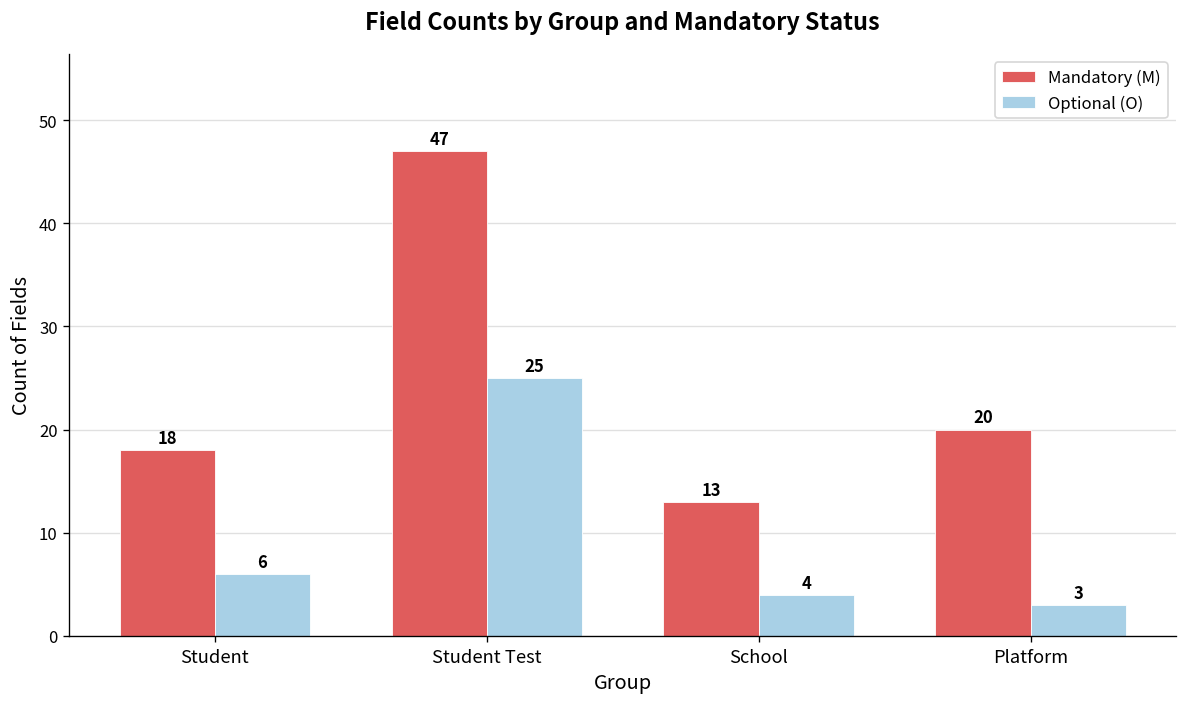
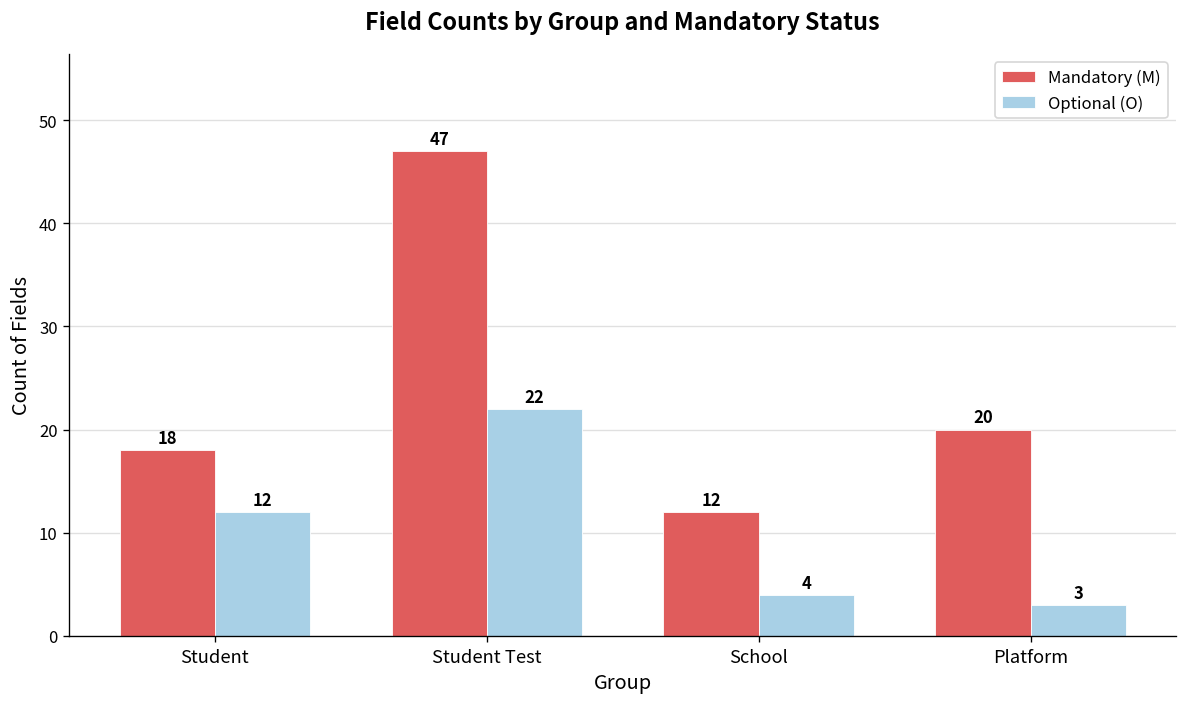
  {
    "Mandatory (M)": {
      "Student": 18,
      "Student Test": 47,
-     "School": 13,
+     "School": 12,
      "Platform": 20
    },
    "Optional (O)": {
-     "Student": 6,
-     "Student Test": 25,
+     "Student": 12,
+     "Student Test": 22,
      "School": 4,
      "Platform": 3
    }
  }
